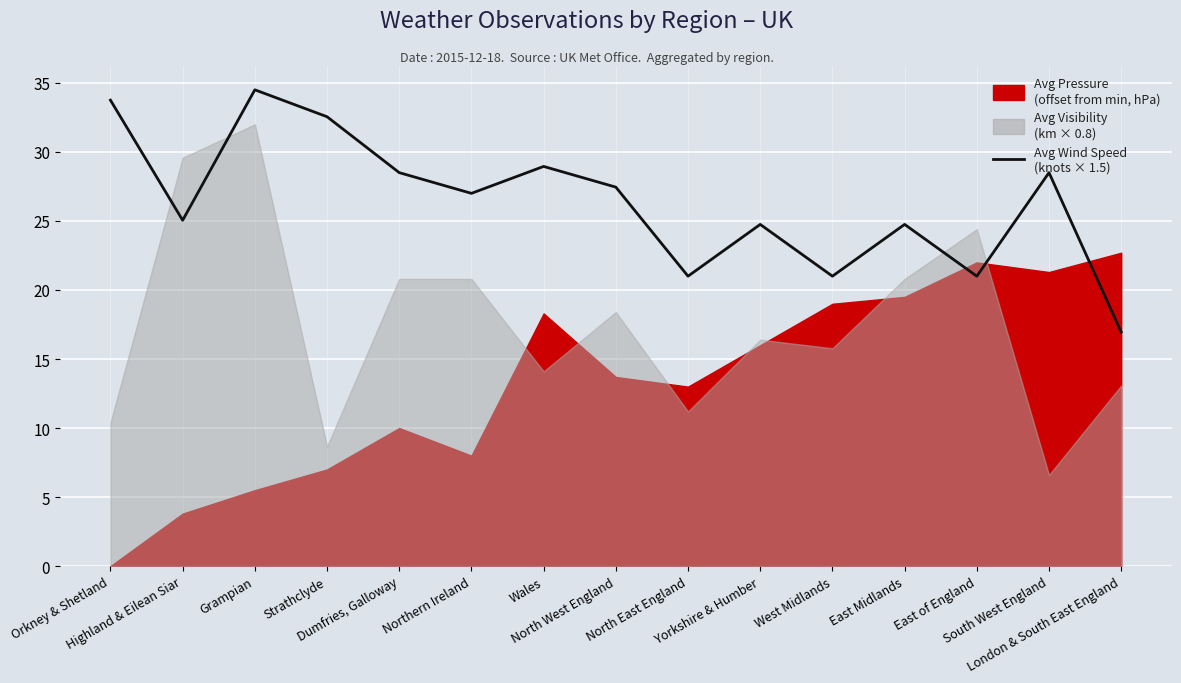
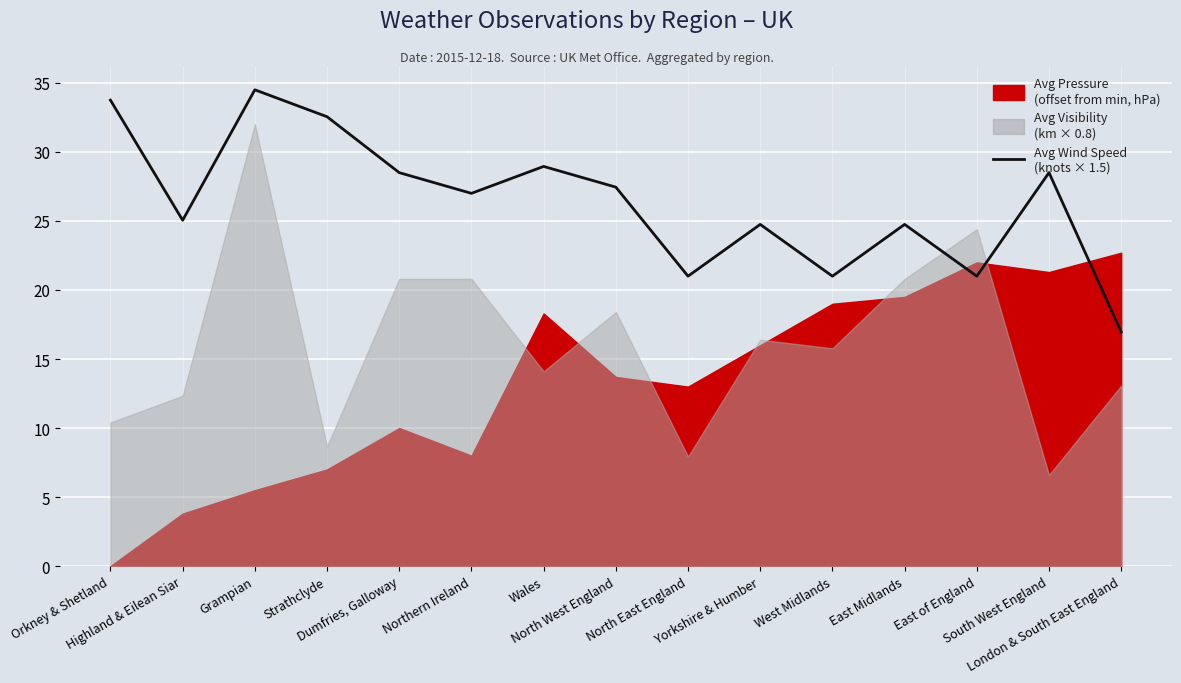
  {
    "Avg Visibility (km × 0.8)": {
      "Orkney & Shetland": 10.4,
-     "Highland & Eilean Siar": 29.6,
+     "Highland & Eilean Siar": 12.3,
      "Grampian": 32.0,
      "Strathclyde": 8.7,
      "Dumfries, Galloway": 20.8,
      "Northern Ireland": 20.8,
      "Wales": 14.1,
      "North West England": 18.4,
-     "North East England": 11.2,
+     "North East England": 7.9,
      "Yorkshire & Humber": 16.4,
      "West Midlands": 15.8,
      "East Midlands": 20.8,
      "East of England": 24.4,
      "South West England": 6.6,
      "London & South East England": 13.1
    }
  }
